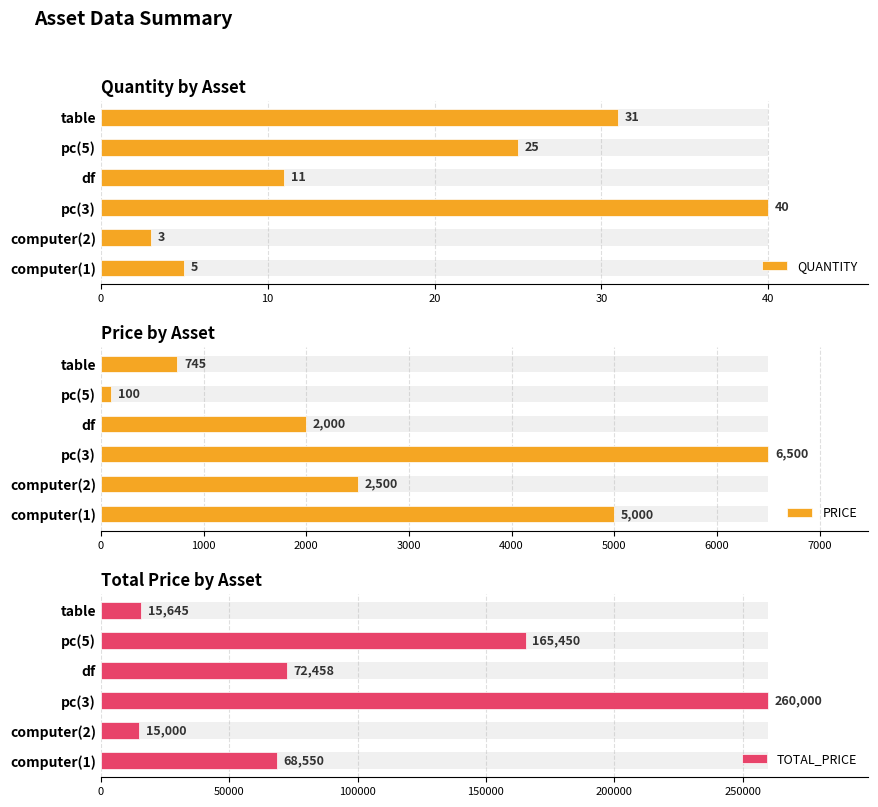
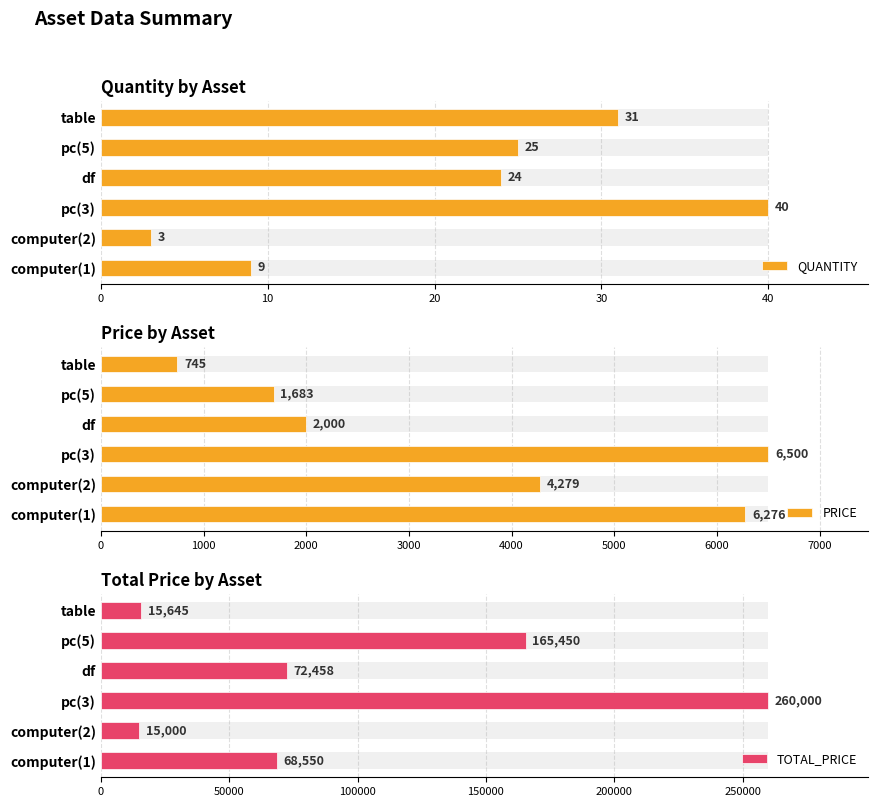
  {
    "Quantity by Asset": {
      "QUANTITY": {
-       "df": "11",
+       "df": "24",
        "pc(3)": "40",
-       "computer(1)": "5"
+       "computer(1)": "9"
      }
    },
    "Price by Asset": {
      "PRICE": {
-       "pc(5)": "100",
+       "pc(5)": "1,683",
        "pc(3)": "6,500",
-       "computer(2)": "2,500",
-       "computer(1)": "5,000"
+       "computer(2)": "4,279",
+       "computer(1)": "6,276"
      }
    },
    "Total Price by Asset": {
      "TOTAL_PRICE": {
        "pc(3)": "260,000"
      }
    }
  }
